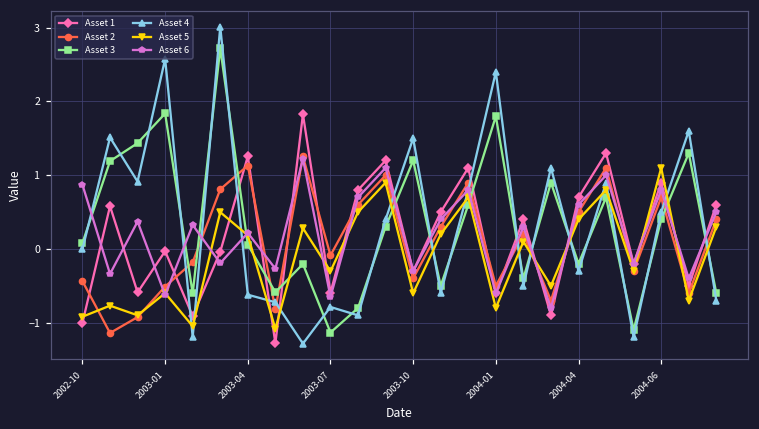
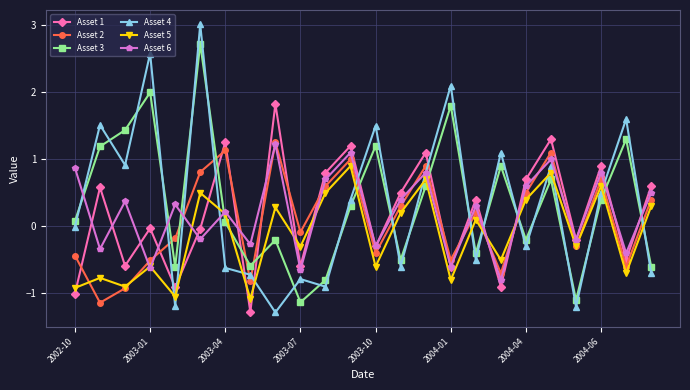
  {
    "Asset 2": {
      "2002-10": -0.4,
      "2003-01": -0.5,
      "2003-04": 1.1,
      "2003-07": -0.1,
      "2003-10": -0.4,
      "2004-01": -0.5,
      "2004-04": 0.5,
      "2004-06": 0.7
    },
    "Asset 3": {
      "2002-10": 0.1,
-     "2003-01": 1.8,
+     "2003-01": 2.0,
      "2003-04": 0.1,
      "2003-07": -1.1,
      "2003-10": 1.2,
      "2004-01": 1.8,
      "2004-04": -0.2,
      "2004-06": 0.4
    },
    "Asset 4": {
      "2002-10": 0.0,
      "2003-04": -0.6,
      "2003-07": -0.8,
      "2003-10": 1.5,
-     "2004-01": 2.4,
+     "2004-01": 2.1,
      "2004-04": -0.3,
      "2004-06": 0.5
    },
    "Asset 5": {
      "2002-10": -0.9,
      "2003-07": -0.3,
      "2003-10": -0.6,
      "2004-01": -0.8,
      "2004-04": 0.4,
-     "2004-06": 1.1
+     "2004-06": 0.6
    }
  }
